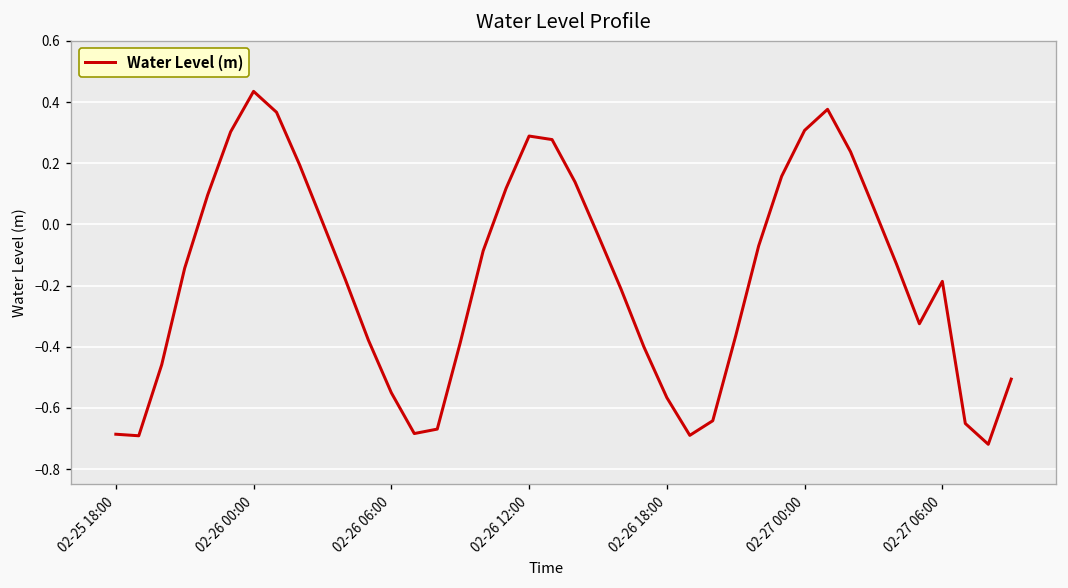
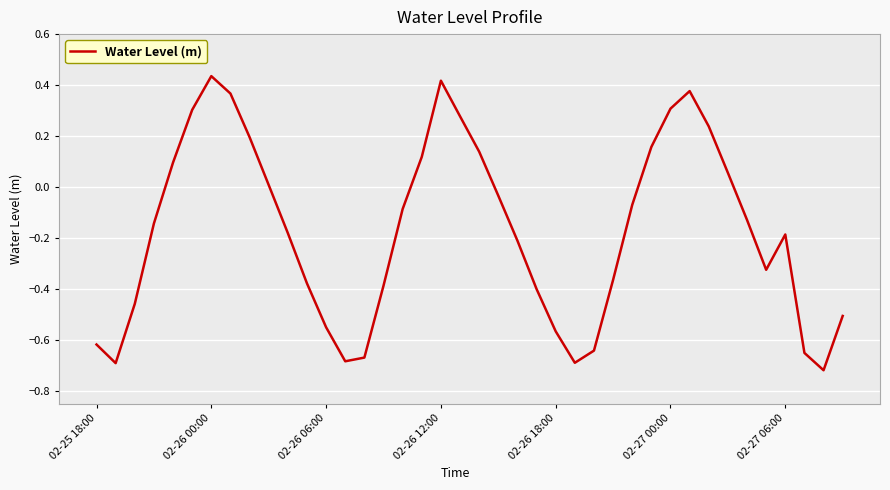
  {
-   "02-25 18:00": -0.69,
+   "02-25 18:00": -0.62,
    "02-26 00:00": 0.44,
    "02-26 06:00": -0.55,
-   "02-26 12:00": 0.29,
+   "02-26 12:00": 0.42,
    "02-26 18:00": -0.57,
    "02-27 00:00": 0.31,
    "02-27 06:00": -0.19
  }
